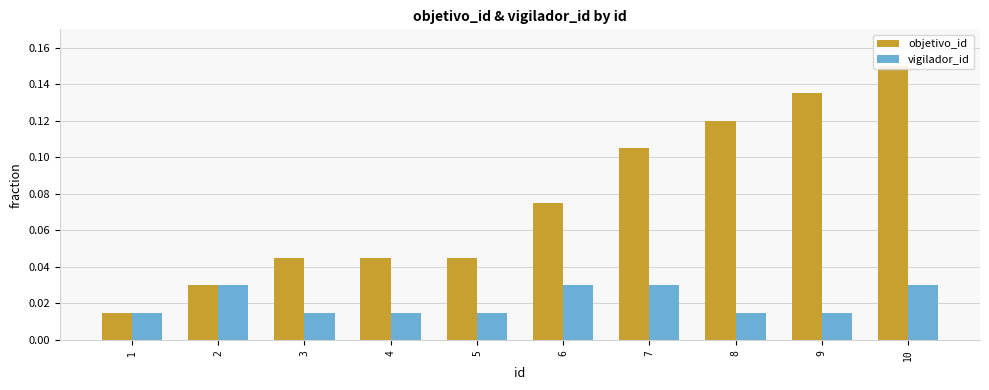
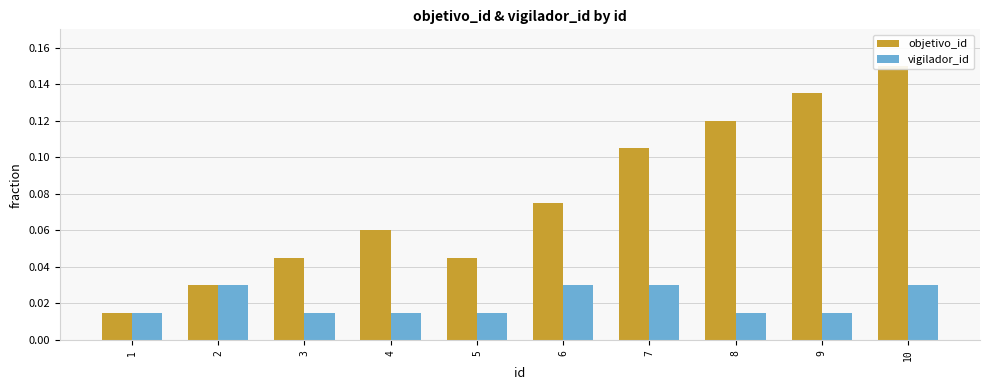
  {
    "objetivo_id": {
      "1": 0.015,
      "2": 0.030,
      "3": 0.045,
-     "4": 0.045,
+     "4": 0.060,
      "5": 0.045,
      "6": 0.075,
      "7": 0.105,
      "8": 0.120,
      "9": 0.135
    },
    "vigilador_id": {
      "1": 0.015,
      "2": 0.030,
      "3": 0.015,
      "4": 0.015,
      "5": 0.015,
      "6": 0.030,
      "7": 0.030,
      "8": 0.015,
      "9": 0.015,
      "10": 0.030
    }
  }
